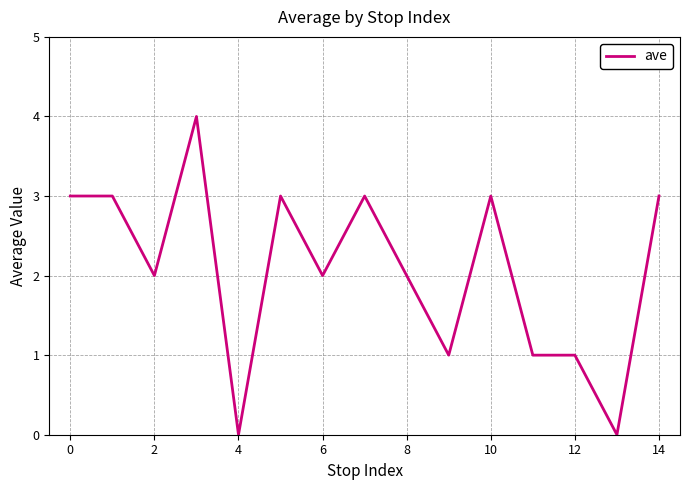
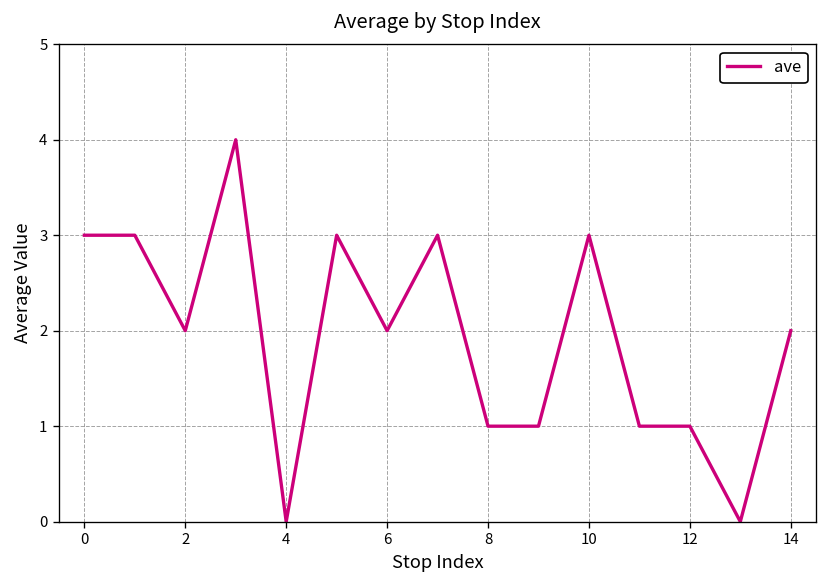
  {
    "0": 3,
    "2": 2,
    "4": 0,
    "6": 2,
-   "8": 2,
+   "8": 1,
    "10": 3,
    "12": 1,
-   "14": 3
+   "14": 2
  }
